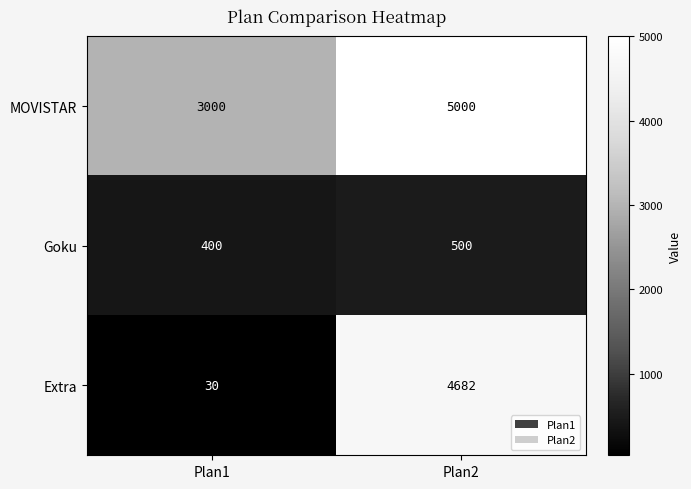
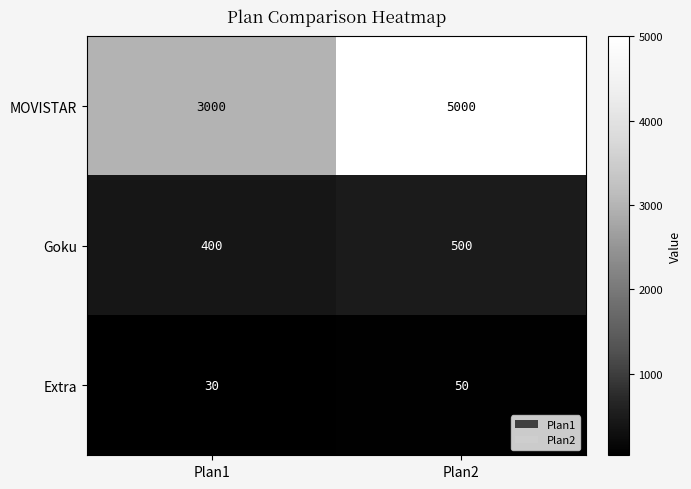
  {
    "MOVISTAR": {
      "Plan1": 3000,
      "Plan2": 5000
    },
    "Goku": {
      "Plan1": 400,
      "Plan2": 500
    },
    "Extra": {
      "Plan1": 30,
-     "Plan2": 4682
+     "Plan2": 50
    }
  }
